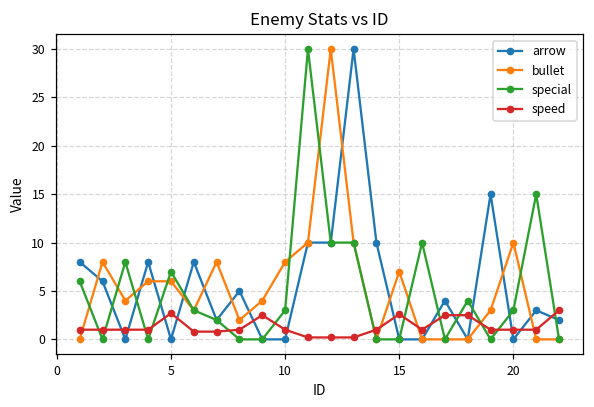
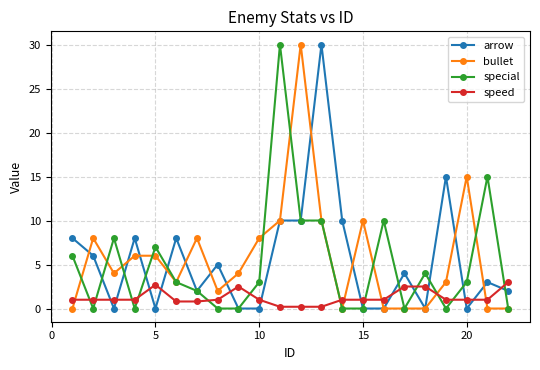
  {
    "arrow": {
      "5": 0,
      "10": 0,
      "20": 0
    },
    "bullet": {
      "5": 6,
      "10": 8,
-     "15": 7,
-     "20": 10
+     "15": 10,
+     "20": 15
    },
    "special": {
      "5": 7,
      "10": 3,
      "20": 3
    },
    "speed": {
      "5": 3,
      "10": 1,
-     "15": 3,
+     "15": 1,
      "20": 1
    }
  }
